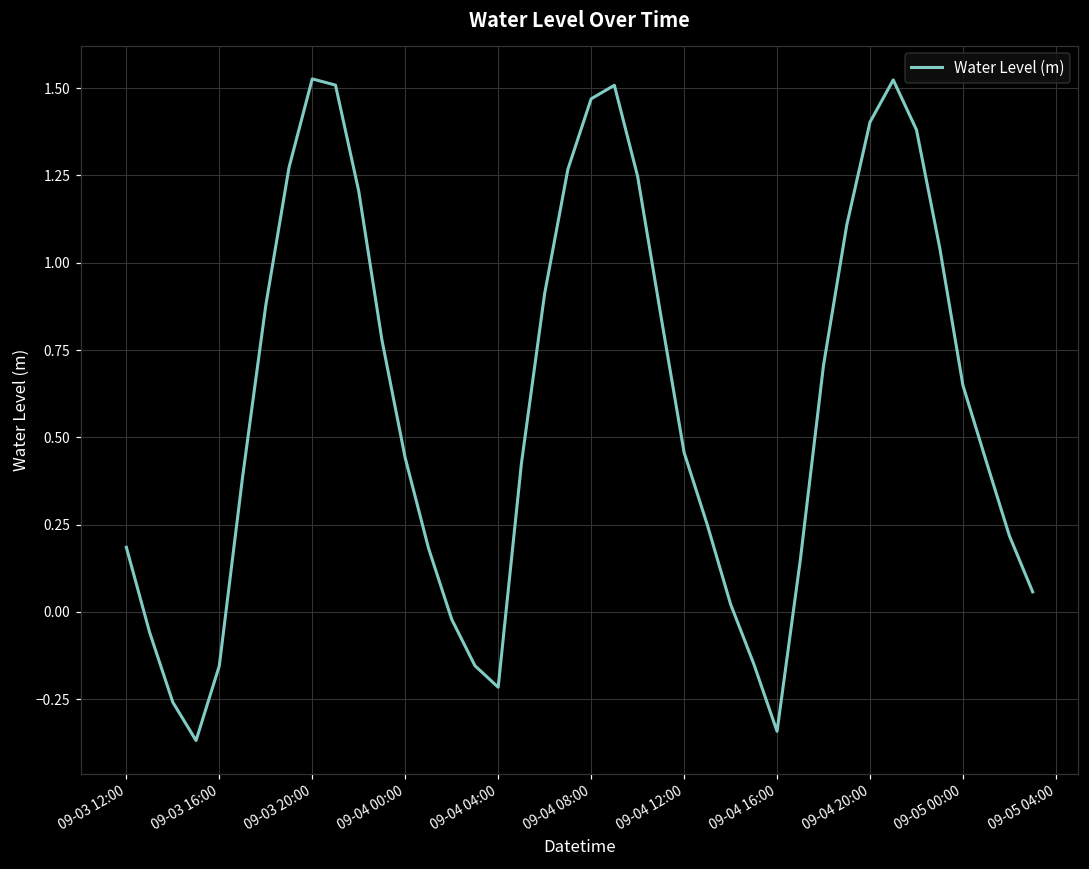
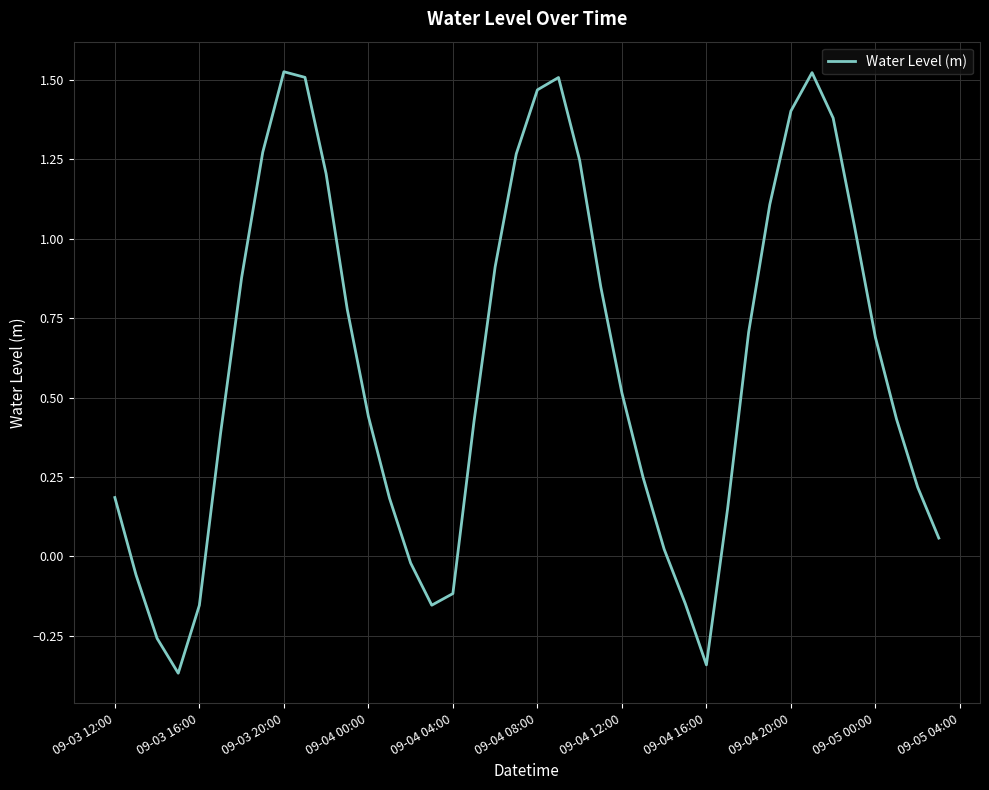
  {
    "09-03 12:00": 0.19,
    "09-03 16:00": -0.15,
    "09-03 20:00": 1.53,
    "09-04 00:00": 0.44,
-   "09-04 04:00": -0.22,
+   "09-04 04:00": -0.12,
    "09-04 08:00": 1.47,
-   "09-04 12:00": 0.46,
+   "09-04 12:00": 0.51,
    "09-04 16:00": -0.34,
    "09-04 20:00": 1.40,
-   "09-05 00:00": 0.65
+   "09-05 00:00": 0.69
  }
